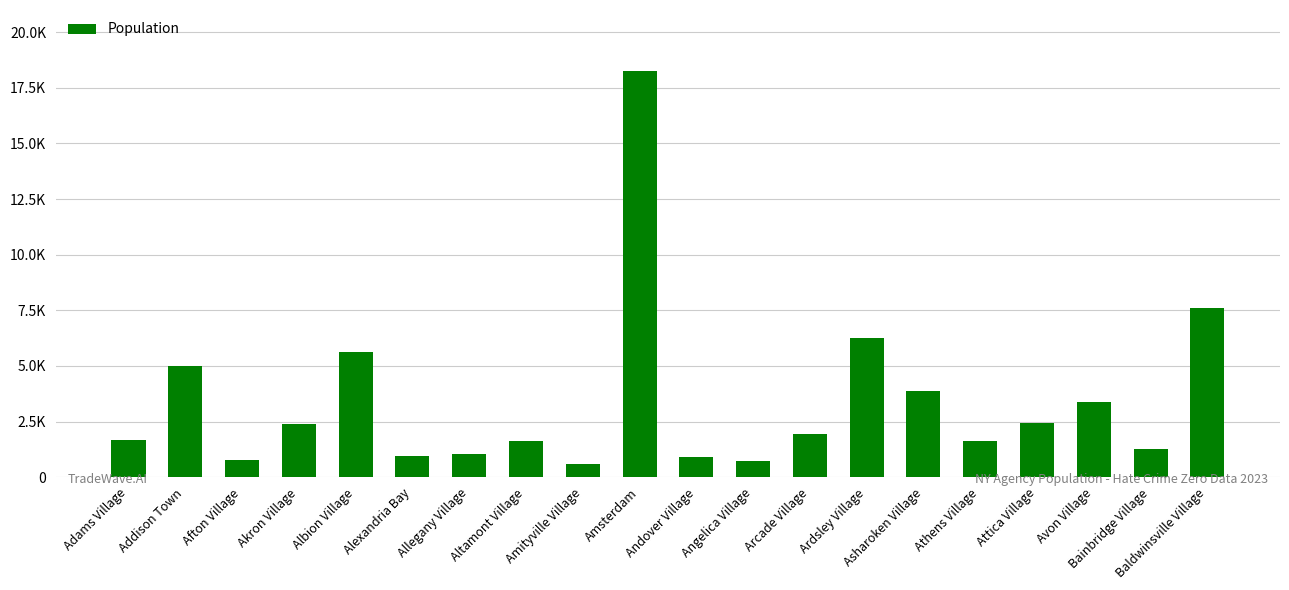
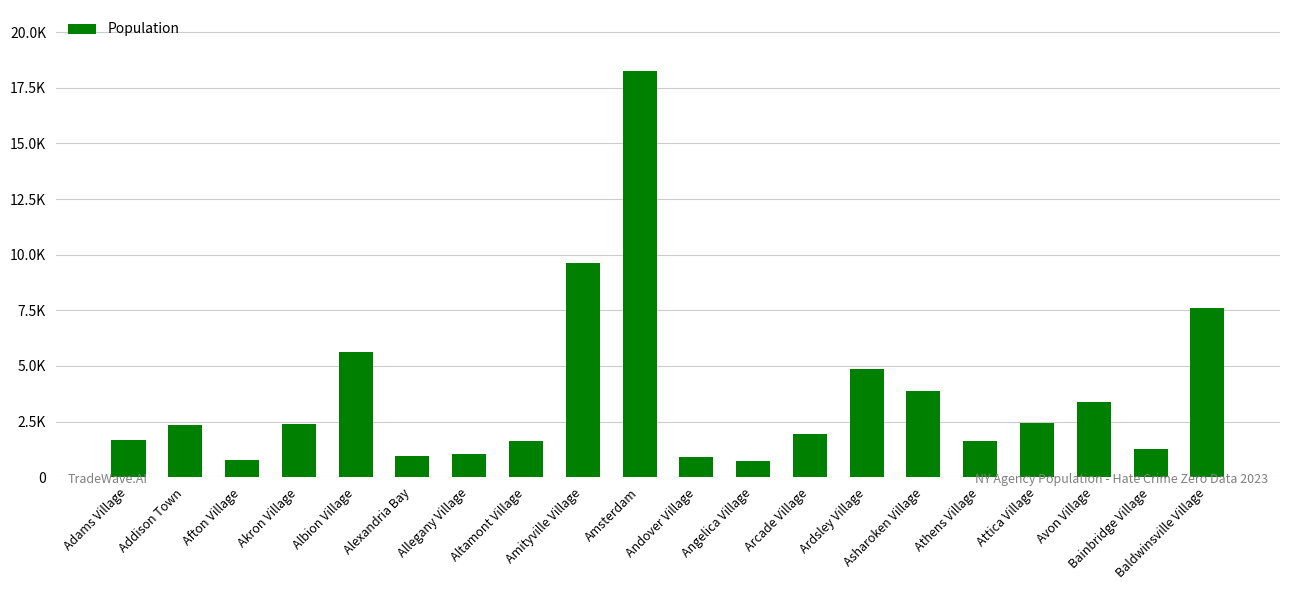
  {
    "Adams Village": 1700,
-   "Addison Town": 5000,
+   "Addison Town": 2300,
    "Afton Village": 800,
    "Akron Village": 2400,
    "Albion Village": 5600,
    "Alexandria Bay": 1000,
    "Allegany Village": 1000,
    "Altamont Village": 1600,
-   "Amityville Village": 600,
+   "Amityville Village": 9600,
    "Amsterdam": 18300,
    "Andover Village": 900,
    "Angelica Village": 700,
    "Arcade Village": 1900,
-   "Ardsley Village": 6300,
+   "Ardsley Village": 4900,
    "Asharoken Village": 3900,
    "Athens Village": 1600,
    "Attica Village": 2500,
    "Avon Village": 3400,
    "Bainbridge Village": 1300,
    "Baldwinsville Village": 7600
  }
